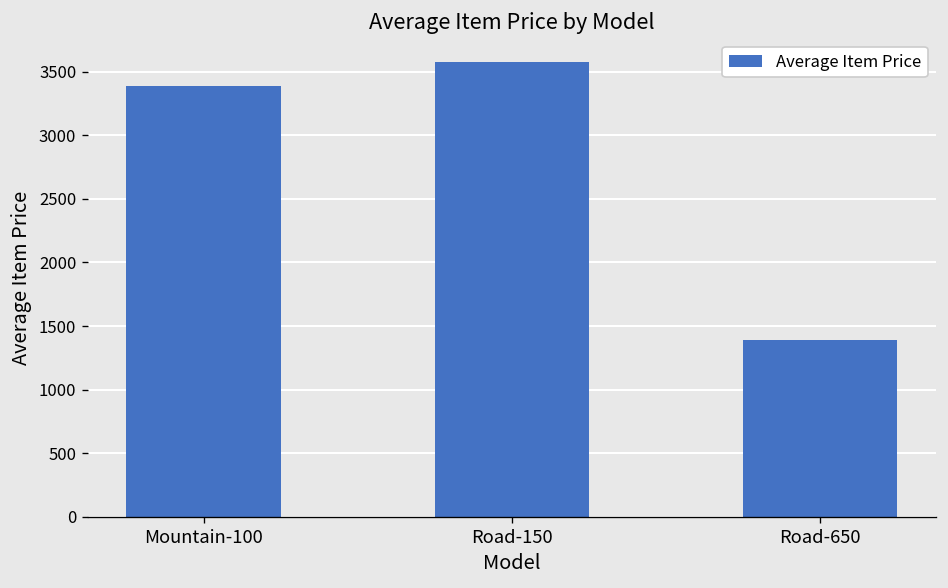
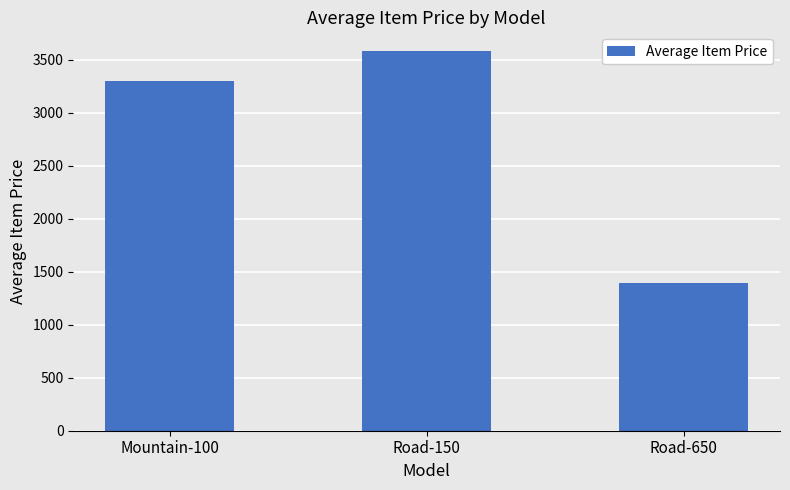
  {
-   "Mountain-100": 3390,
+   "Mountain-100": 3300,
    "Road-150": 3580,
    "Road-650": 1390
  }
